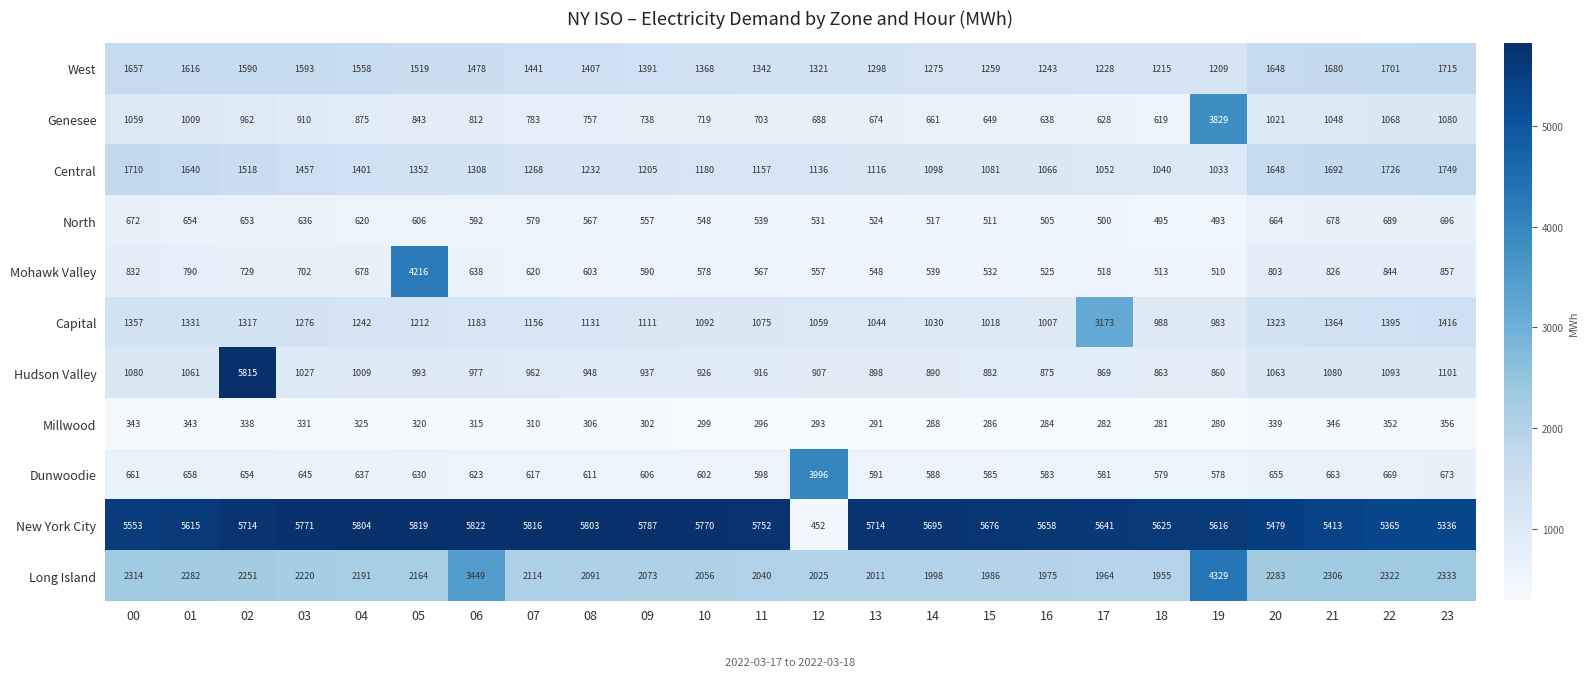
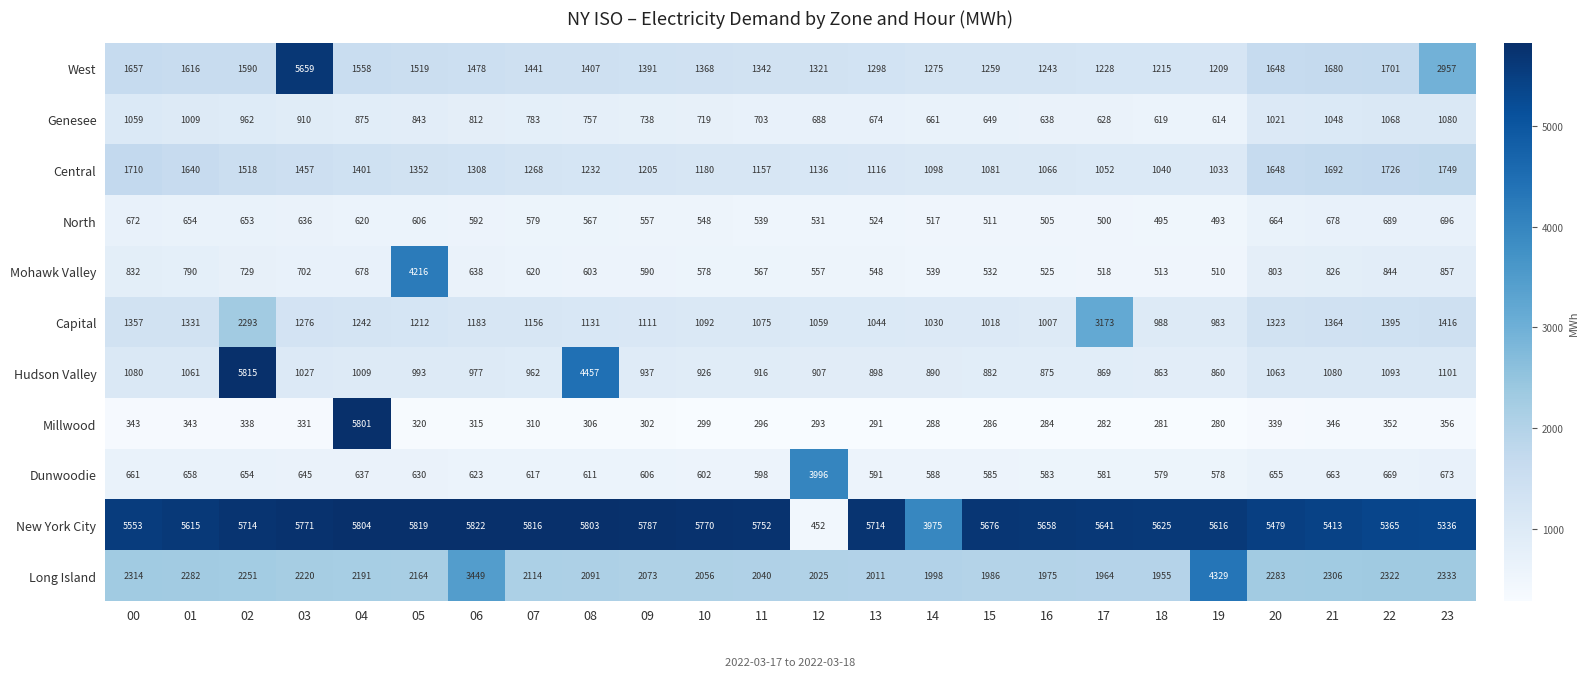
  {
    "West": {
      "00": 1657,
      "01": 1616,
      "02": 1590,
-     "03": 1593,
+     "03": 5659,
      "04": 1558,
      "05": 1519,
      "06": 1478,
      "07": 1441,
      "08": 1407,
      "09": 1391,
      "10": 1368,
      "11": 1342,
      "12": 1321,
      "13": 1298,
      "14": 1275,
      "15": 1259,
      "16": 1243,
      "17": 1228,
      "18": 1215,
      "19": 1209,
      "20": 1648,
      "21": 1680,
      "22": 1701,
-     "23": 1715
+     "23": 2957
    },
    "Genesee": {
      "00": 1059,
      "01": 1009,
      "02": 962,
      "03": 910,
      "04": 875,
      "05": 843,
      "06": 812,
      "07": 783,
      "08": 757,
      "09": 738,
      "10": 719,
      "11": 703,
      "12": 688,
      "13": 674,
      "14": 661,
      "15": 649,
      "16": 638,
      "17": 628,
      "18": 619,
-     "19": 3829,
+     "19": 614,
      "20": 1021,
      "21": 1048,
      "22": 1068,
      "23": 1080
    },
    "Capital": {
      "00": 1357,
      "01": 1331,
-     "02": 1317,
+     "02": 2293,
      "03": 1276,
      "04": 1242,
      "05": 1212,
      "06": 1183,
      "07": 1156,
      "08": 1131,
      "09": 1111,
      "10": 1092,
      "11": 1075,
      "12": 1059,
      "13": 1044,
      "14": 1030,
      "15": 1018,
      "16": 1007,
      "17": 3173,
      "18": 988,
      "19": 983,
      "20": 1323,
      "21": 1364,
      "22": 1395,
      "23": 1416
    },
    "Hudson Valley": {
      "00": 1080,
      "01": 1061,
      "02": 5815,
      "03": 1027,
      "04": 1009,
      "05": 993,
      "06": 977,
      "07": 962,
-     "08": 948,
+     "08": 4457,
      "09": 937,
      "10": 926,
      "11": 916,
      "12": 907,
      "13": 898,
      "14": 890,
      "15": 882,
      "16": 875,
      "17": 869,
      "18": 863,
      "19": 860,
      "20": 1063,
      "21": 1080,
      "22": 1093,
      "23": 1101
    },
    "Millwood": {
      "00": 343,
      "01": 343,
      "02": 338,
      "03": 331,
-     "04": 325,
+     "04": 5801,
      "05": 320,
      "06": 315,
      "07": 310,
      "08": 306,
      "09": 302,
      "10": 299,
      "11": 296,
      "12": 293,
      "13": 291,
      "14": 288,
      "15": 286,
      "16": 284,
      "17": 282,
      "18": 281,
      "19": 280,
      "20": 339,
      "21": 346,
      "22": 352,
      "23": 356
    },
    "New York City": {
      "00": 5553,
      "01": 5615,
      "02": 5714,
      "03": 5771,
      "04": 5804,
      "05": 5819,
      "06": 5822,
      "07": 5816,
      "08": 5803,
      "09": 5787,
      "10": 5770,
      "11": 5752,
      "12": 452,
      "13": 5714,
-     "14": 5695,
+     "14": 3975,
      "15": 5676,
      "16": 5658,
      "17": 5641,
      "18": 5625,
      "19": 5616,
      "20": 5479,
      "21": 5413,
      "22": 5365,
      "23": 5336
    }
  }
